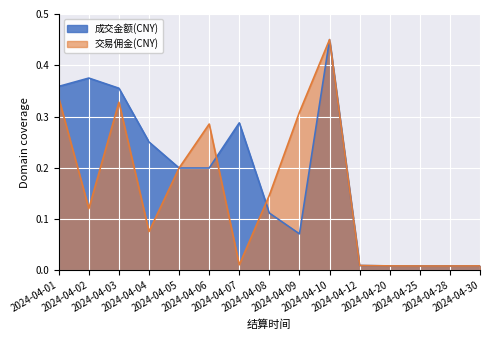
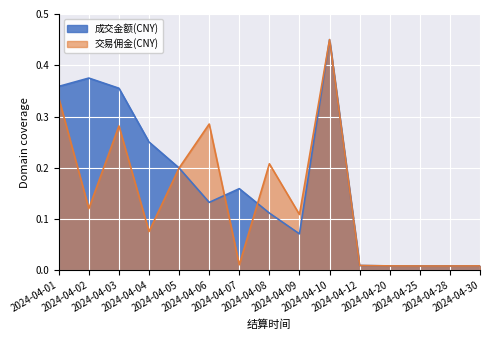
  {
    "成交金额(CNY)": {
      "2024-04-01": 0.36,
      "2024-04-02": 0.38,
      "2024-04-03": 0.36,
      "2024-04-04": 0.25,
-     "2024-04-06": 0.20,
-     "2024-04-07": 0.29,
+     "2024-04-06": 0.13,
+     "2024-04-07": 0.16,
      "2024-04-08": 0.11,
      "2024-04-09": 0.07
    },
    "交易佣金(CNY)": {
      "2024-04-01": 0.34,
      "2024-04-02": 0.12,
-     "2024-04-03": 0.33,
+     "2024-04-03": 0.28,
      "2024-04-04": 0.08,
      "2024-04-06": 0.29,
      "2024-04-07": 0.01,
-     "2024-04-08": 0.15,
-     "2024-04-09": 0.31
+     "2024-04-08": 0.21,
+     "2024-04-09": 0.11
    }
  }
